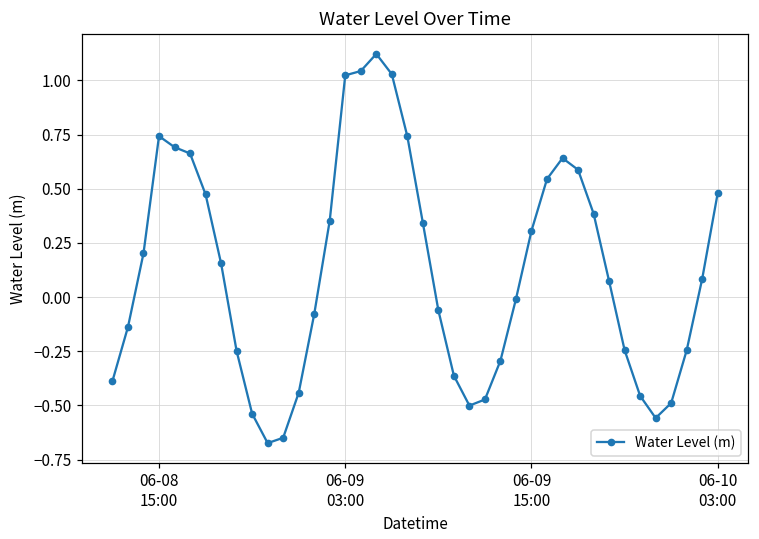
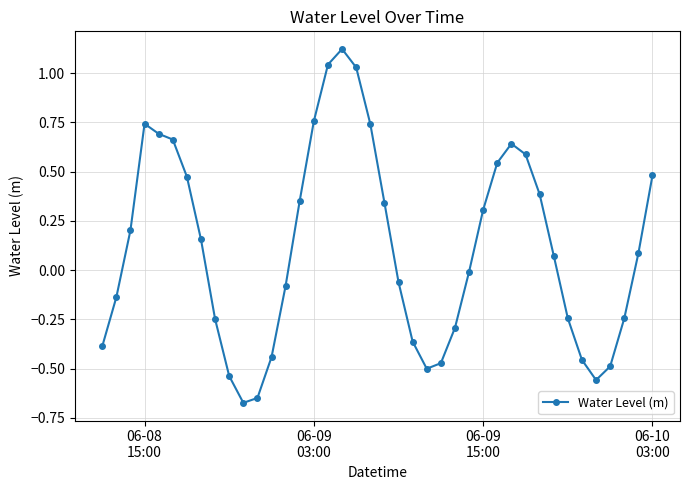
  {
    "06-08 15:00": 0.74,
-   "06-09 03:00": 1.02,
+   "06-09 03:00": 0.76,
    "06-09 15:00": 0.31,
    "06-10 03:00": 0.48
  }
